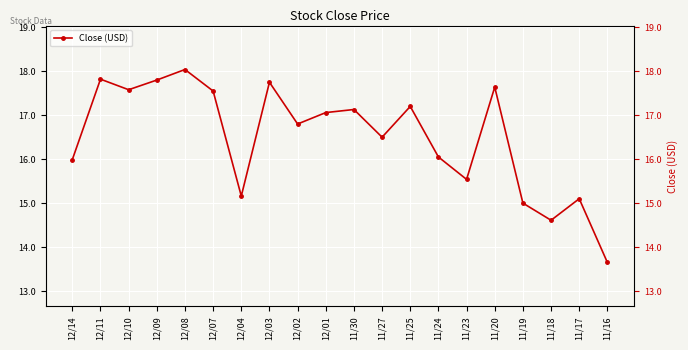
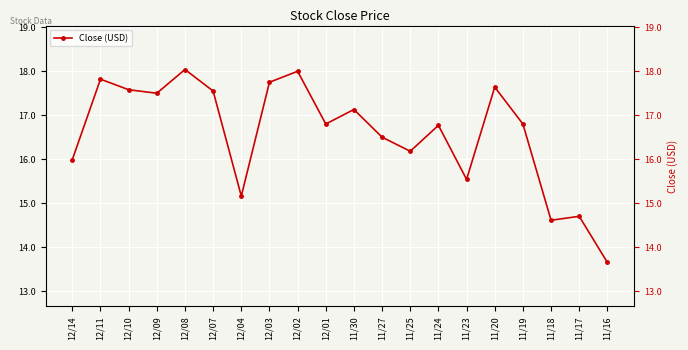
  {
    "12/14": 16.0,
    "12/11": 17.8,
    "12/10": 17.6,
-   "12/09": 17.8,
+   "12/09": 17.5,
    "12/08": 18.0,
    "12/07": 17.6,
    "12/04": 15.2,
    "12/03": 17.8,
-   "12/02": 16.8,
-   "12/01": 17.1,
+   "12/02": 18.0,
+   "12/01": 16.8,
    "11/30": 17.1,
    "11/27": 16.5,
-   "11/25": 17.2,
-   "11/24": 16.1,
+   "11/25": 16.2,
+   "11/24": 16.8,
    "11/23": 15.5,
    "11/20": 17.6,
-   "11/19": 15.0,
+   "11/19": 16.8,
    "11/18": 14.6,
-   "11/17": 15.1,
+   "11/17": 14.7,
    "11/16": 13.7
  }
